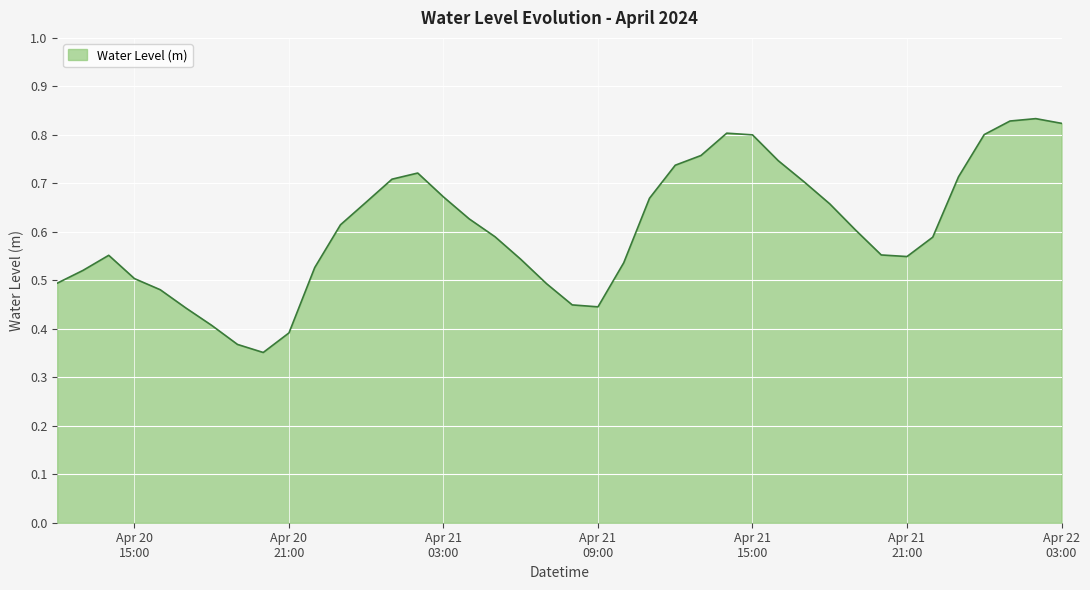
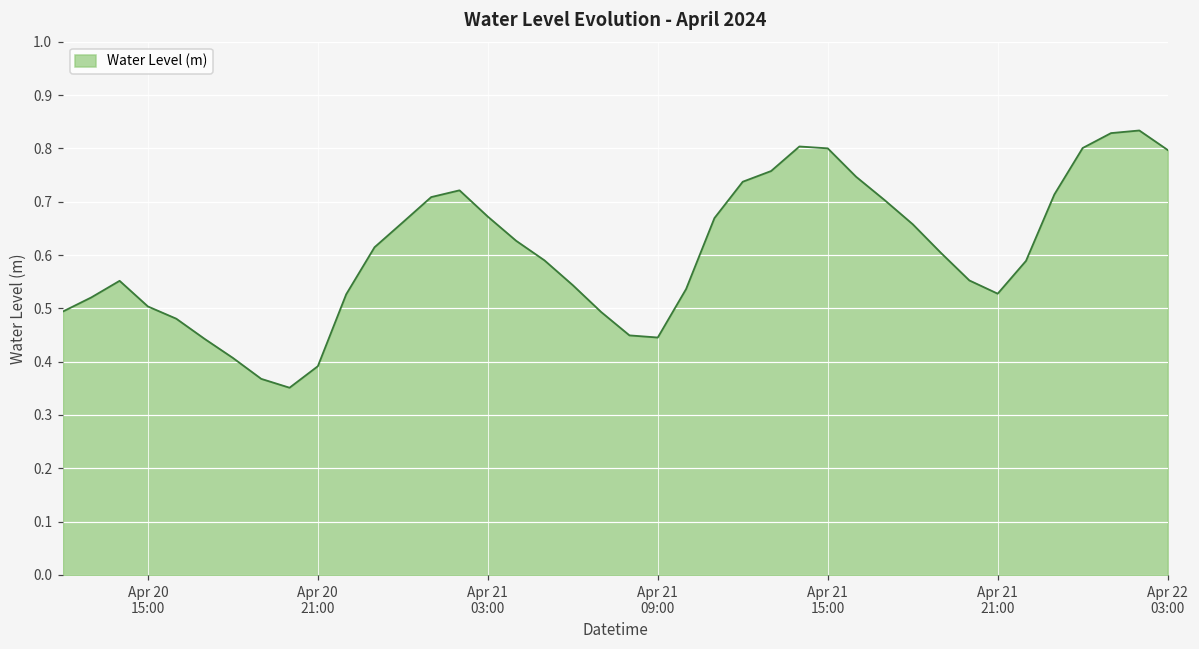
  {
    "Apr 20 15:00": 0.50,
    "Apr 20 21:00": 0.39,
    "Apr 21 03:00": 0.67,
    "Apr 21 09:00": 0.45,
    "Apr 21 15:00": 0.80,
-   "Apr 21 21:00": 0.55,
-   "Apr 22 03:00": 0.82
+   "Apr 21 21:00": 0.53,
+   "Apr 22 03:00": 0.80
  }
